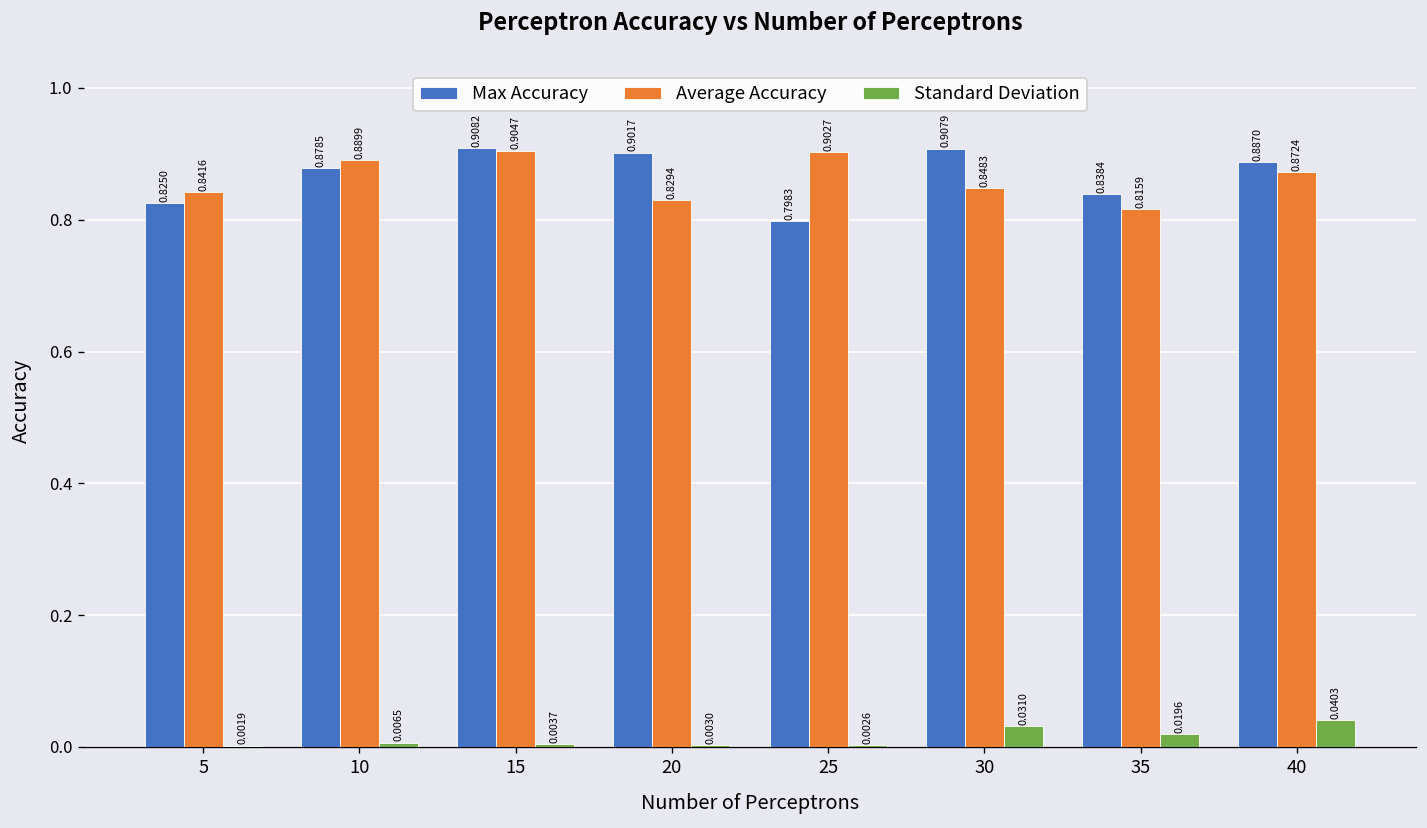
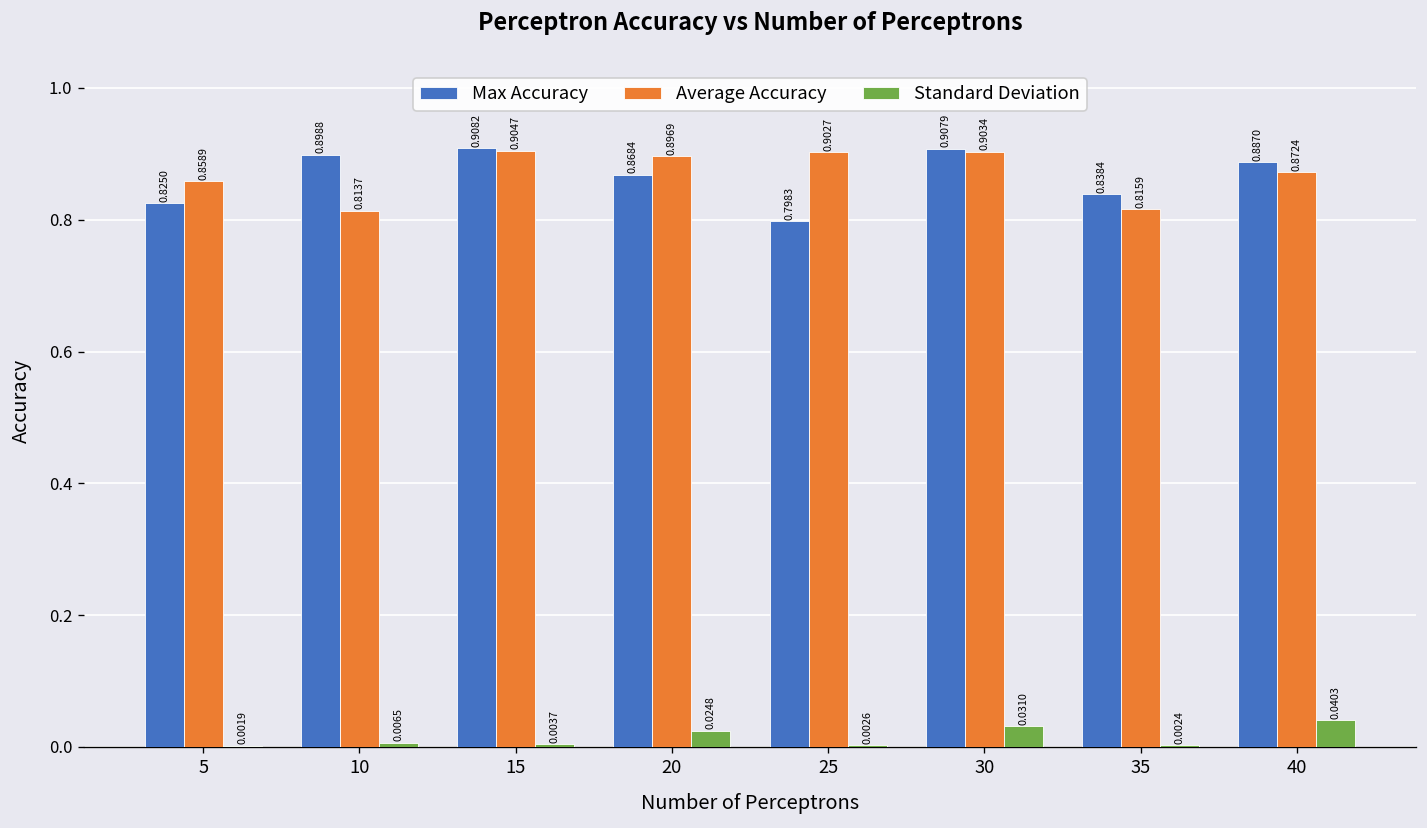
  {
    "Max Accuracy": {
      "5": 0.8250,
-     "10": 0.8785,
+     "10": 0.8988,
      "15": 0.9082,
-     "20": 0.9017,
+     "20": 0.8684,
      "25": 0.7983,
      "30": 0.9079,
      "35": 0.8384,
      "40": 0.8870
    },
    "Average Accuracy": {
-     "5": 0.8416,
-     "10": 0.8899,
+     "5": 0.8589,
+     "10": 0.8137,
      "15": 0.9047,
-     "20": 0.8294,
+     "20": 0.8969,
      "25": 0.9027,
-     "30": 0.8483,
+     "30": 0.9034,
      "35": 0.8159,
      "40": 0.8724
    },
    "Standard Deviation": {
      "5": 0.0019,
      "10": 0.0065,
      "15": 0.0037,
-     "20": 0.0030,
+     "20": 0.0248,
      "25": 0.0026,
      "30": 0.0310,
-     "35": 0.0196,
+     "35": 0.0024,
      "40": 0.0403
    }
  }
